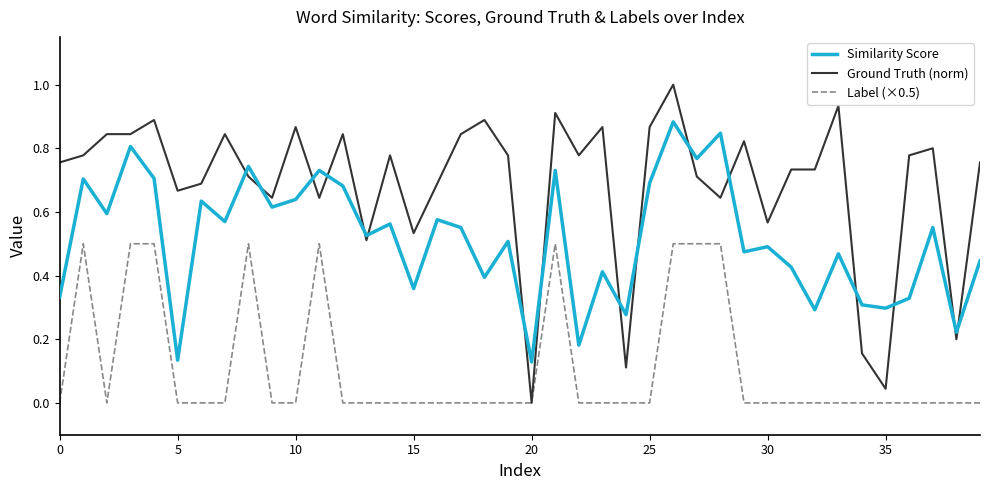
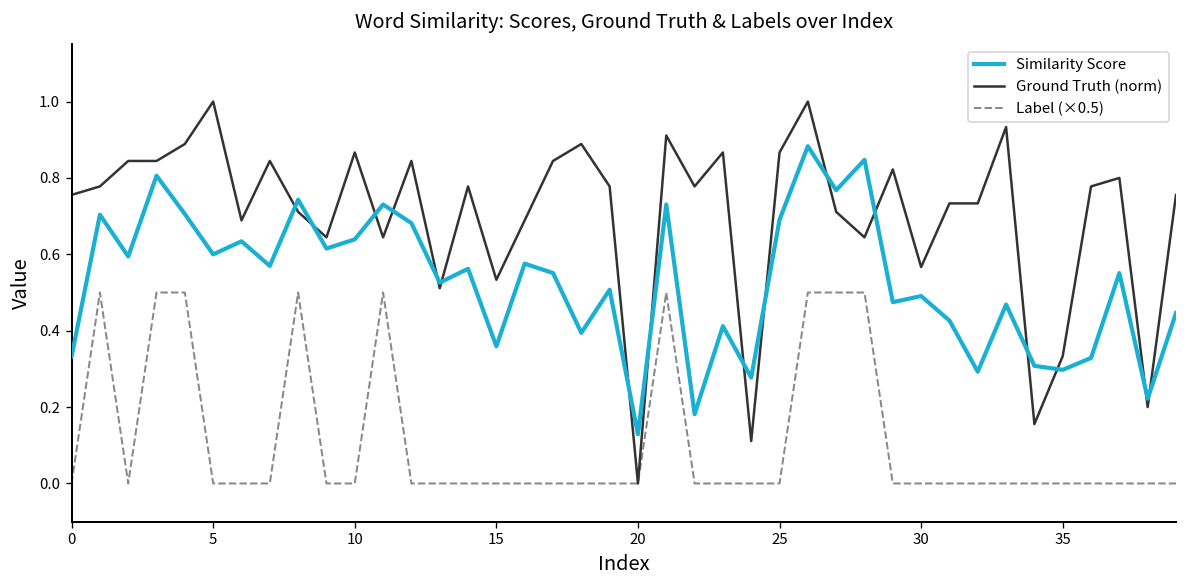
  {
    "Similarity Score": {
      "0": 0.33,
-     "5": 0.13,
+     "5": 0.60,
      "10": 0.64,
      "15": 0.36,
      "20": 0.13,
      "25": 0.69,
      "30": 0.49,
      "35": 0.30
    },
    "Ground Truth (norm)": {
      "0": 0.76,
-     "5": 0.67,
+     "5": 1.00,
      "10": 0.87,
      "15": 0.53,
      "25": 0.87,
      "30": 0.57,
-     "35": 0.04
+     "35": 0.33
    },
    "Label (×0.5)": {
      "0": 0.00,
      "5": 0.00,
      "10": 0.00,
      "15": 0.00,
      "25": 0.00,
      "30": 0.00,
      "35": 0.00
    }
  }
